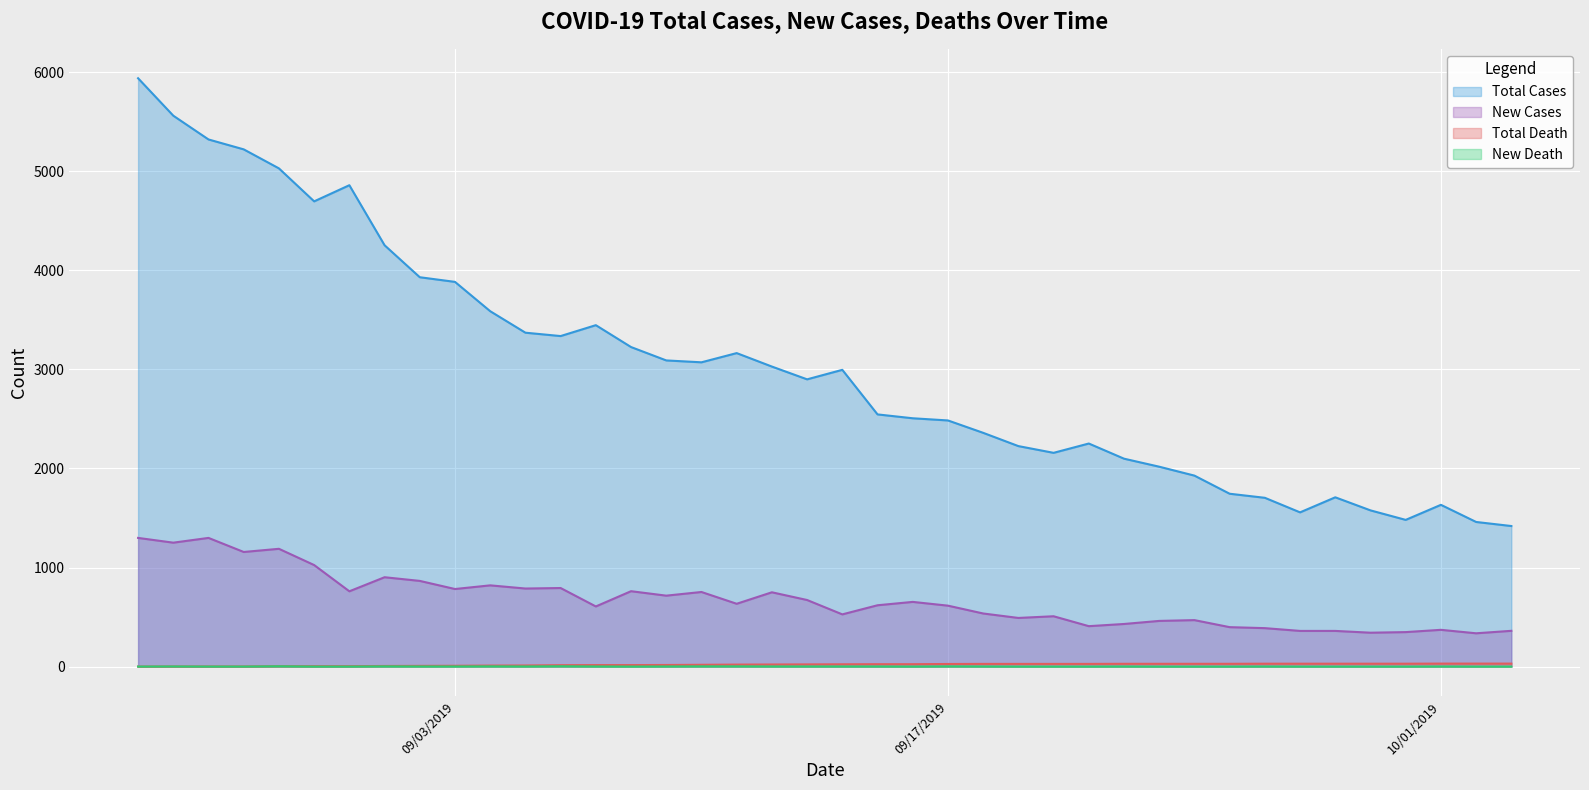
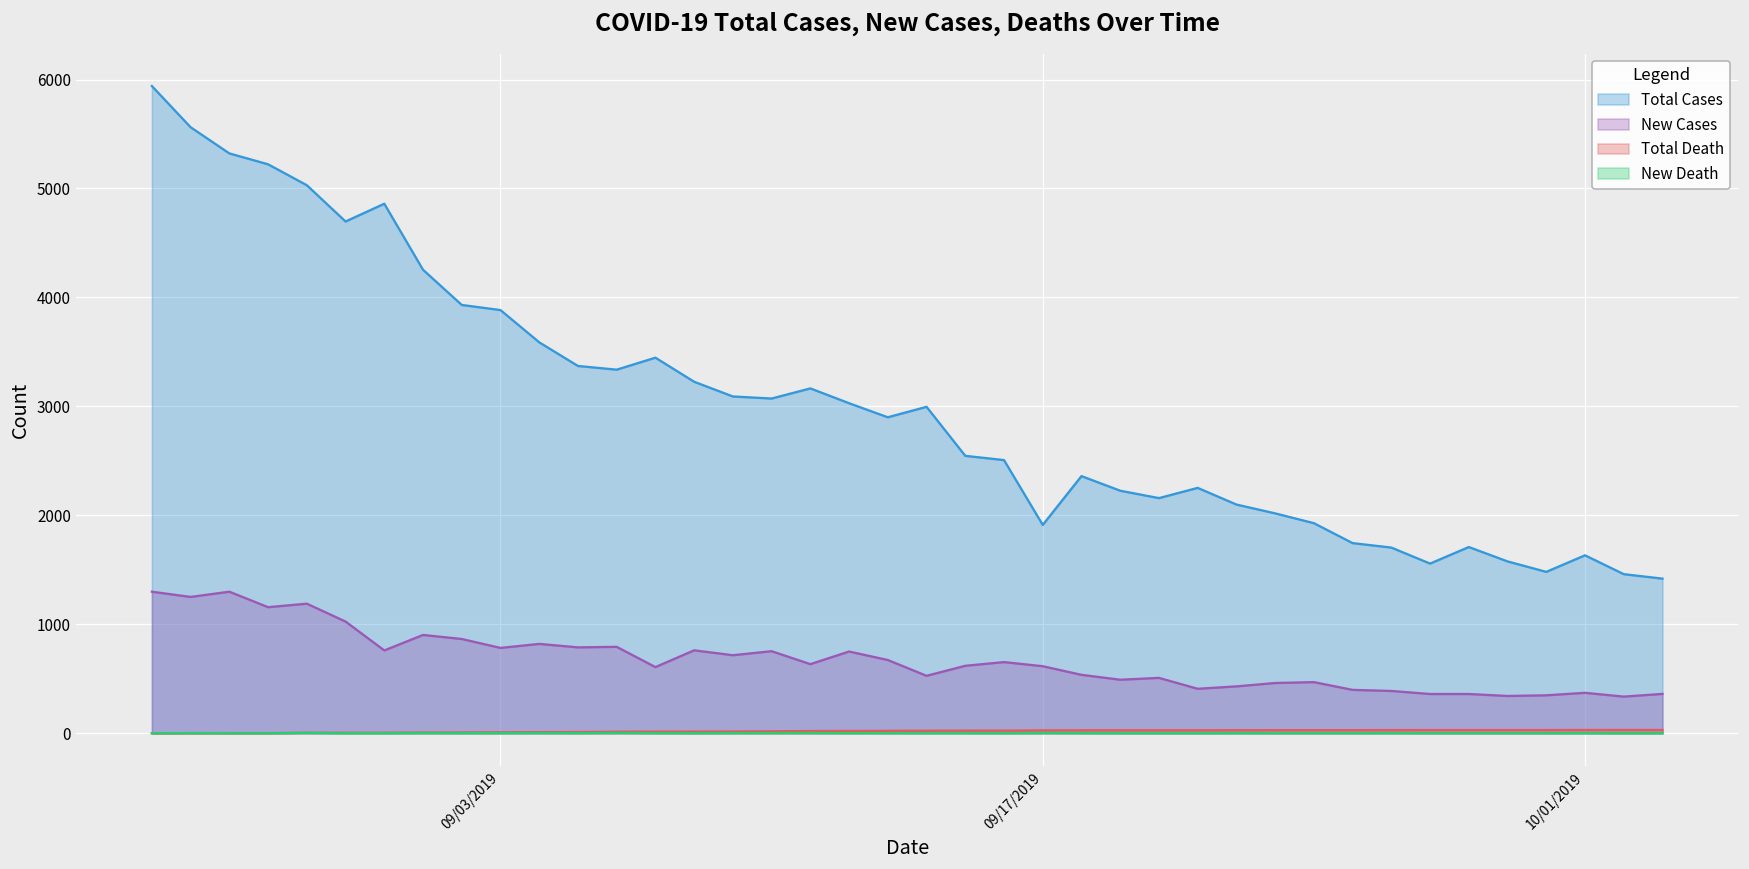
  {
    "Total Cases": {
      "09/03/2019": 3900,
-     "09/17/2019": 2500,
+     "09/17/2019": 1900,
      "10/01/2019": 1600
    },
    "New Death": {
      "10/01/2019": 0
    }
  }
